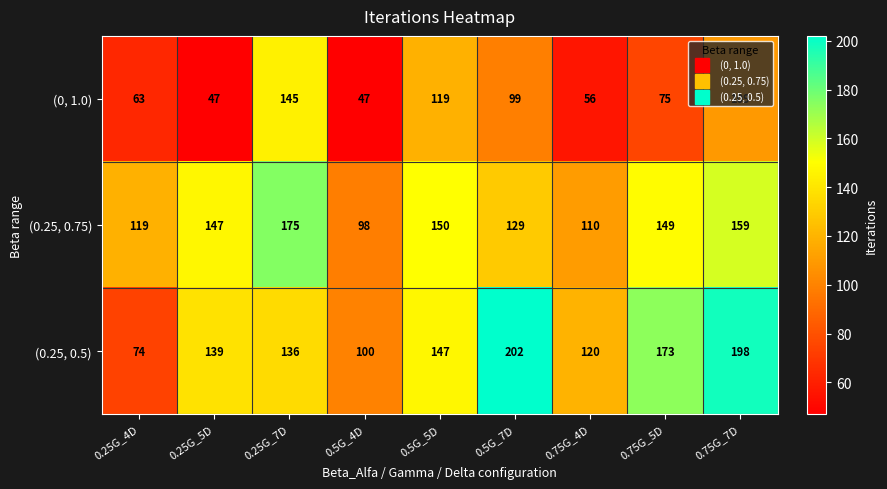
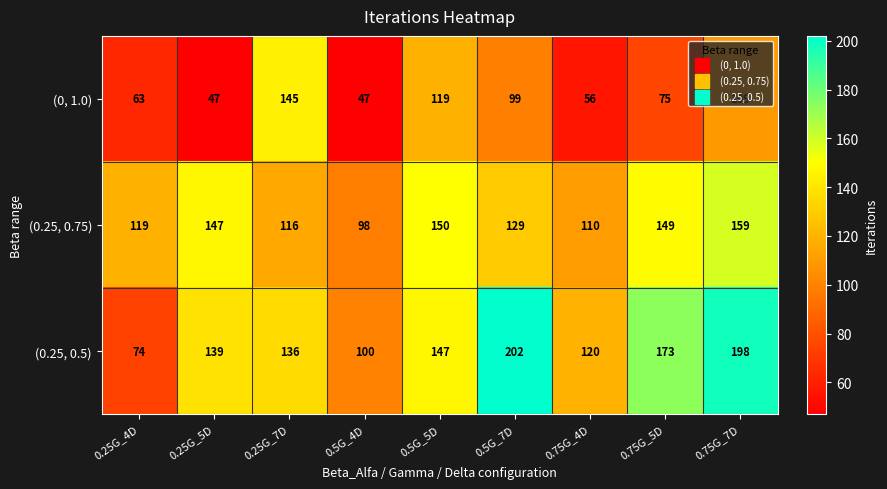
  {
    "(0, 1.0)": {
      "0.25G_4D": 63,
      "0.25G_5D": 47,
      "0.25G_7D": 145,
      "0.5G_4D": 47,
      "0.5G_5D": 119,
      "0.5G_7D": 99,
      "0.75G_4D": 56,
      "0.75G_5D": 75
    },
    "(0.25, 0.75)": {
      "0.25G_4D": 119,
      "0.25G_5D": 147,
-     "0.25G_7D": 175,
+     "0.25G_7D": 116,
      "0.5G_4D": 98,
      "0.5G_5D": 150,
      "0.5G_7D": 129,
      "0.75G_4D": 110,
      "0.75G_5D": 149,
      "0.75G_7D": 159
    },
    "(0.25, 0.5)": {
      "0.25G_4D": 74,
      "0.25G_5D": 139,
      "0.25G_7D": 136,
      "0.5G_4D": 100,
      "0.5G_5D": 147,
      "0.5G_7D": 202,
      "0.75G_4D": 120,
      "0.75G_5D": 173,
      "0.75G_7D": 198
    }
  }
